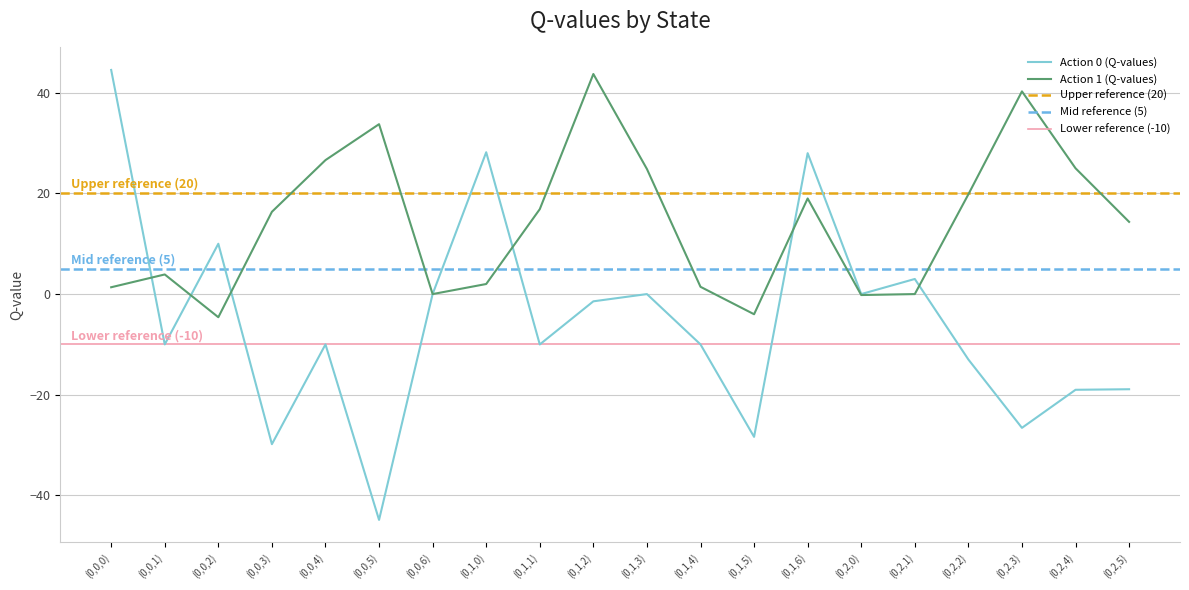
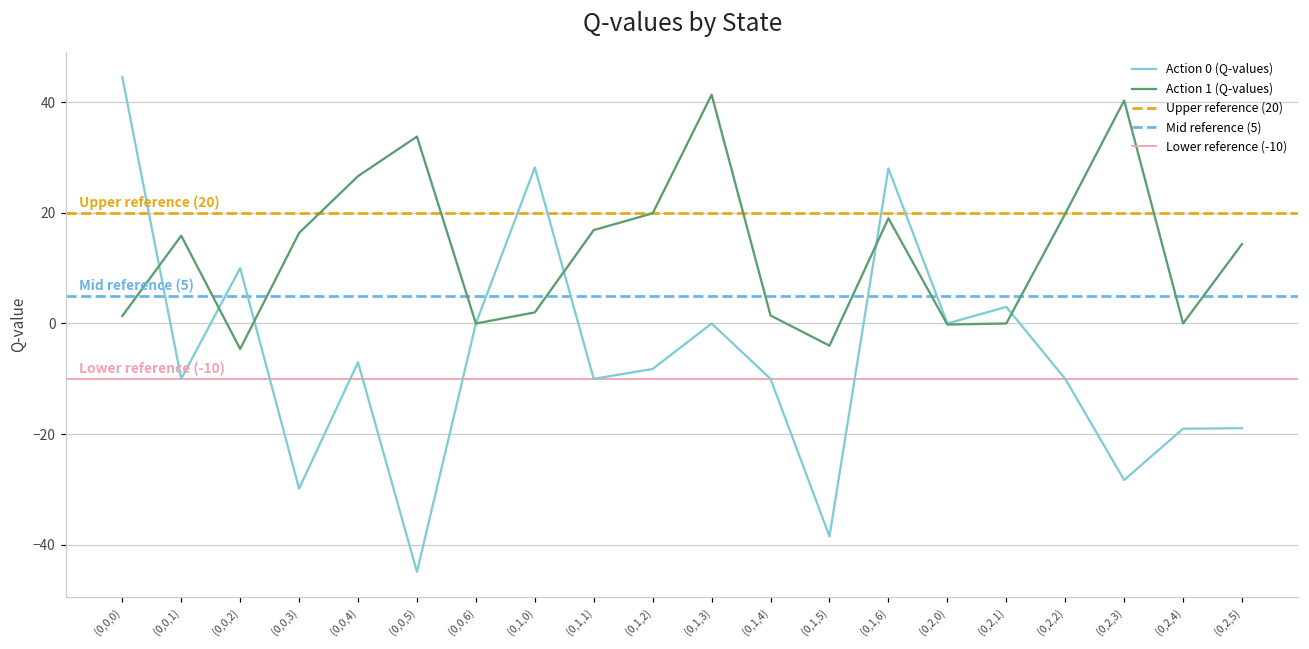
  {
    "Action 0 (Q-values)": {
      "(0,0,0)": 45,
      "(0,0,2)": 10,
      "(0,0,3)": -30,
-     "(0,0,4)": -10,
+     "(0,0,4)": -7,
      "(0,0,5)": -45,
      "(0,1,0)": 28,
      "(0,1,1)": -10,
-     "(0,1,2)": -1,
+     "(0,1,2)": -8,
      "(0,1,3)": 0,
      "(0,1,4)": -10,
-     "(0,1,5)": -28,
+     "(0,1,5)": -38,
      "(0,1,6)": 28,
      "(0,2,1)": 3,
-     "(0,2,2)": -13,
-     "(0,2,3)": -27,
+     "(0,2,2)": -10,
+     "(0,2,3)": -28,
      "(0,2,4)": -19,
      "(0,2,5)": -19
    },
    "Action 1 (Q-values)": {
-     "(0,0,1)": 4,
+     "(0,0,1)": 16,
      "(0,0,2)": -5,
      "(0,0,3)": 16,
      "(0,0,4)": 27,
      "(0,0,5)": 34,
      "(0,1,0)": 2,
      "(0,1,1)": 17,
-     "(0,1,2)": 44,
-     "(0,1,3)": 25,
+     "(0,1,2)": 20,
+     "(0,1,3)": 41,
      "(0,1,4)": 1,
      "(0,1,5)": -4,
      "(0,1,6)": 19,
      "(0,2,1)": 0,
      "(0,2,2)": 20,
      "(0,2,3)": 40,
-     "(0,2,4)": 25,
+     "(0,2,4)": 0,
      "(0,2,5)": 14
    }
  }
